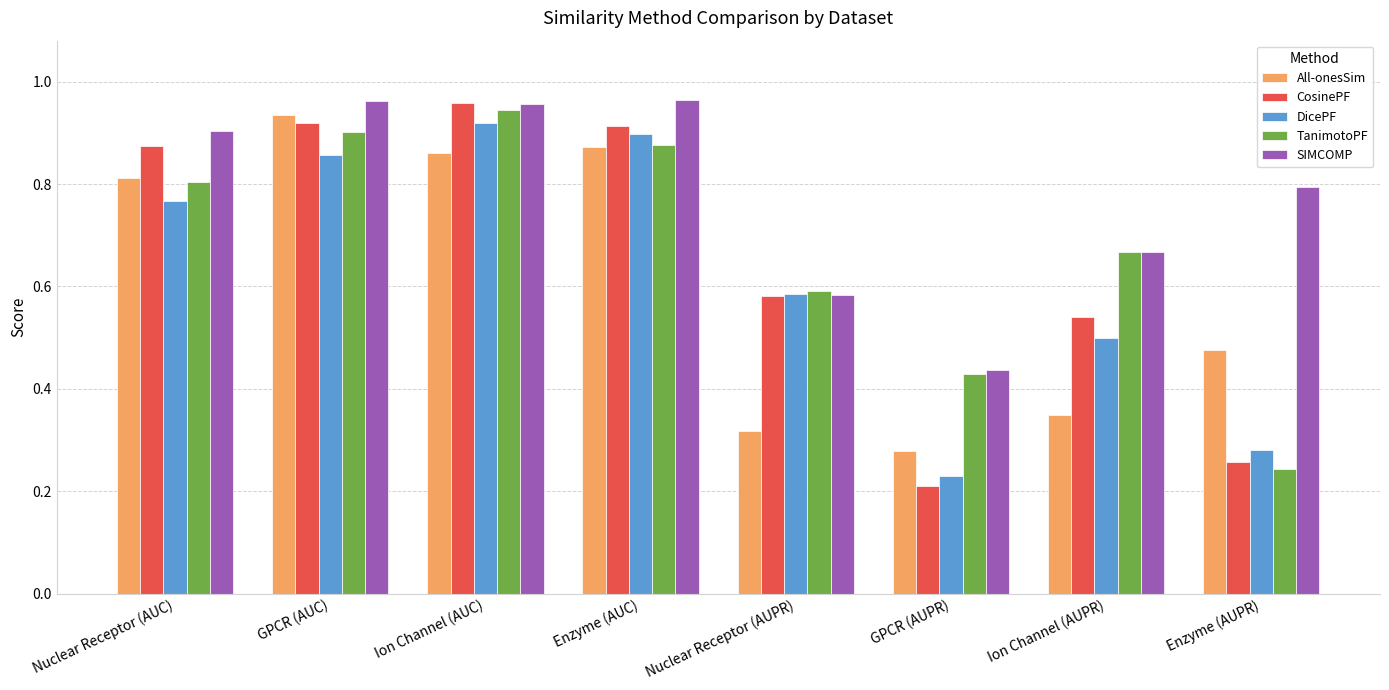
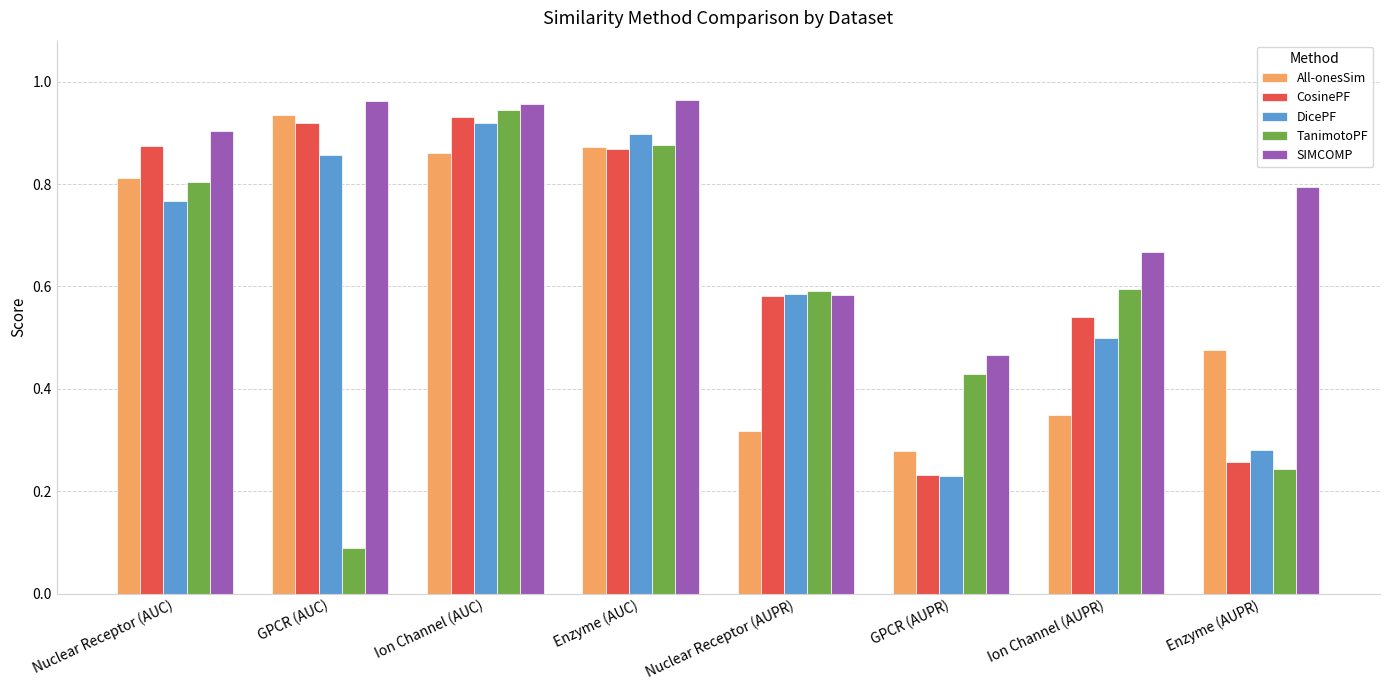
  {
    "All-onesSim": {
      "Nuclear Receptor (AUC)": 0.81,
      "GPCR (AUC)": 0.94,
      "Ion Channel (AUC)": 0.86,
      "Enzyme (AUC)": 0.87,
      "Nuclear Receptor (AUPR)": 0.32,
      "GPCR (AUPR)": 0.28,
      "Ion Channel (AUPR)": 0.35,
      "Enzyme (AUPR)": 0.48
    },
    "CosinePF": {
      "Nuclear Receptor (AUC)": 0.87,
      "GPCR (AUC)": 0.92,
-     "Ion Channel (AUC)": 0.96,
-     "Enzyme (AUC)": 0.91,
+     "Ion Channel (AUC)": 0.93,
+     "Enzyme (AUC)": 0.87,
      "Nuclear Receptor (AUPR)": 0.58,
-     "GPCR (AUPR)": 0.21,
+     "GPCR (AUPR)": 0.23,
      "Ion Channel (AUPR)": 0.54,
      "Enzyme (AUPR)": 0.26
    },
    "DicePF": {
      "Nuclear Receptor (AUC)": 0.77,
      "GPCR (AUC)": 0.86,
      "Ion Channel (AUC)": 0.92,
      "Enzyme (AUC)": 0.90,
      "Nuclear Receptor (AUPR)": 0.58,
      "GPCR (AUPR)": 0.23,
      "Ion Channel (AUPR)": 0.50,
      "Enzyme (AUPR)": 0.28
    },
    "TanimotoPF": {
      "Nuclear Receptor (AUC)": 0.80,
-     "GPCR (AUC)": 0.90,
+     "GPCR (AUC)": 0.09,
      "Ion Channel (AUC)": 0.94,
      "Enzyme (AUC)": 0.88,
      "Nuclear Receptor (AUPR)": 0.59,
      "GPCR (AUPR)": 0.43,
-     "Ion Channel (AUPR)": 0.67,
+     "Ion Channel (AUPR)": 0.59,
      "Enzyme (AUPR)": 0.24
    },
    "SIMCOMP": {
      "Nuclear Receptor (AUC)": 0.90,
      "GPCR (AUC)": 0.96,
      "Ion Channel (AUC)": 0.96,
      "Enzyme (AUC)": 0.96,
      "Nuclear Receptor (AUPR)": 0.58,
-     "GPCR (AUPR)": 0.44,
+     "GPCR (AUPR)": 0.47,
      "Ion Channel (AUPR)": 0.67,
      "Enzyme (AUPR)": 0.79
    }
  }
